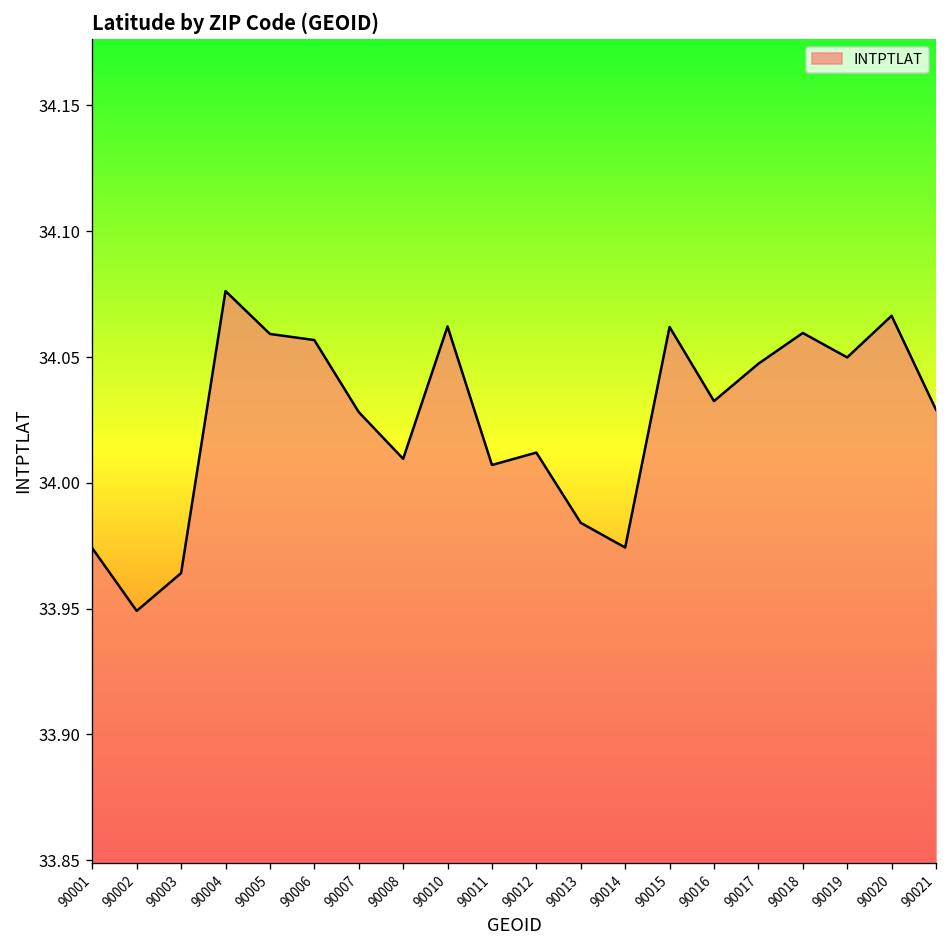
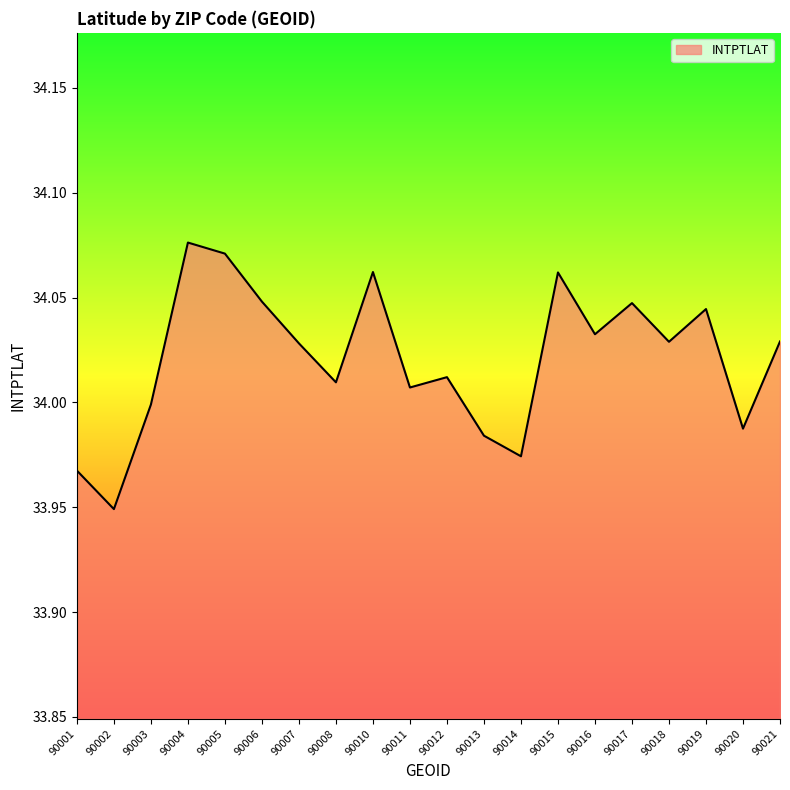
  {
-   "90001": 33.974,
+   "90001": 33.967,
    "90002": 33.949,
-   "90003": 33.964,
+   "90003": 33.999,
    "90004": 34.076,
-   "90005": 34.059,
-   "90006": 34.057,
+   "90005": 34.071,
+   "90006": 34.048,
    "90007": 34.028,
    "90008": 34.010,
    "90010": 34.062,
    "90011": 34.007,
    "90012": 34.012,
    "90013": 33.984,
    "90014": 33.974,
    "90015": 34.062,
    "90016": 34.032,
    "90017": 34.047,
-   "90018": 34.060,
-   "90019": 34.050,
-   "90020": 34.066,
+   "90018": 34.029,
+   "90019": 34.044,
+   "90020": 33.987,
    "90021": 34.029
  }
